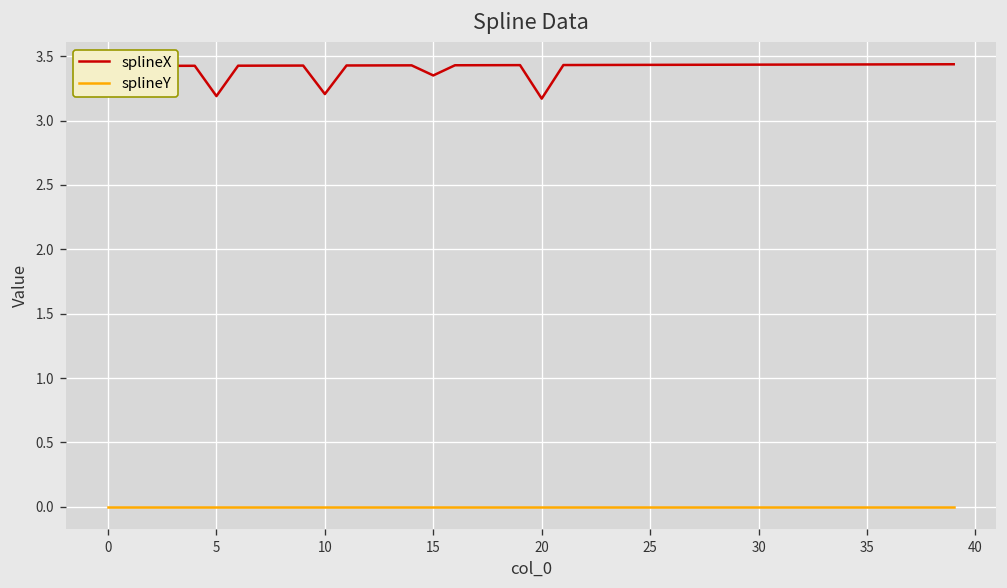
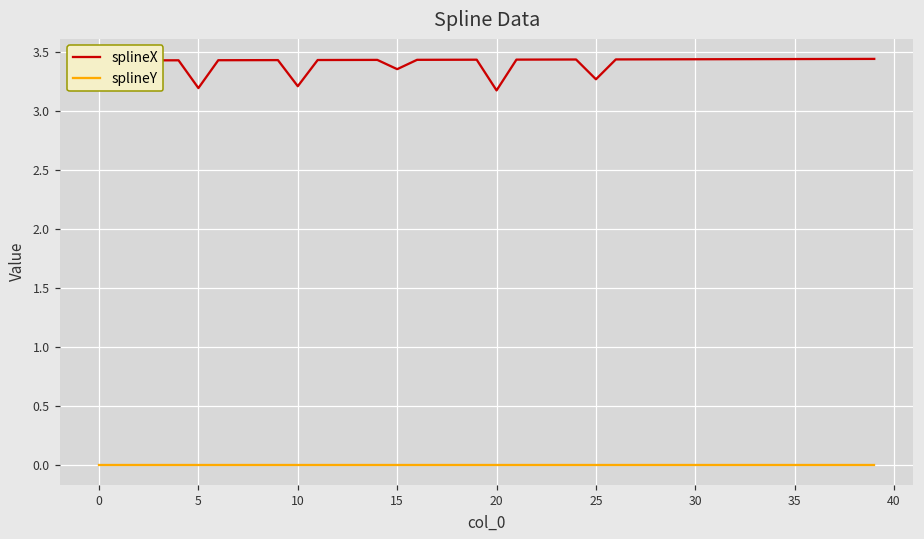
  {
    "splineX": {
      "5": 3.19,
      "10": 3.21,
      "15": 3.35,
      "20": 3.17,
-     "25": 3.43,
+     "25": 3.27,
      "30": 3.43,
      "35": 3.44
    },
    "splineY": {
      "0": 0.00,
      "5": 0.00,
      "10": 0.00,
      "15": 0.00,
      "20": 0.00,
      "25": 0.00,
      "30": 0.00,
      "35": 0.00
    }
  }
